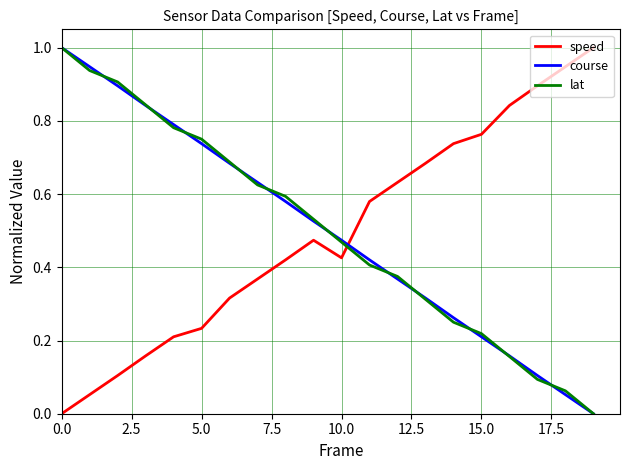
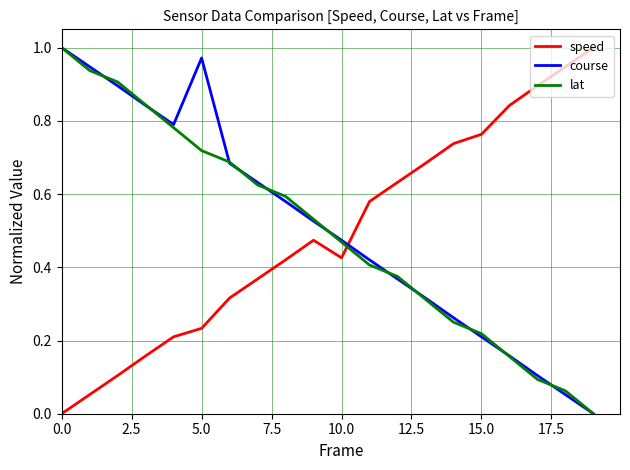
  {
    "speed": {
      "0.0": 0.00,
      "5.0": 0.23,
      "10.0": 0.43,
      "15.0": 0.76
    },
    "course": {
-     "5.0": 0.74,
+     "5.0": 0.97,
      "15.0": 0.21
    },
    "lat": {
-     "5.0": 0.75,
+     "5.0": 0.72,
      "15.0": 0.22
    }
  }
